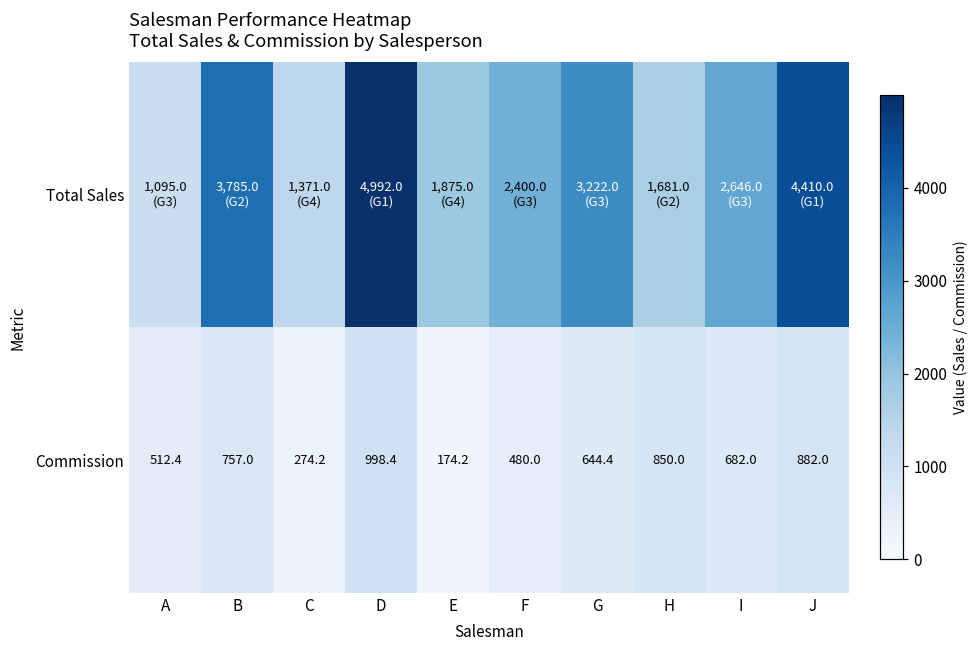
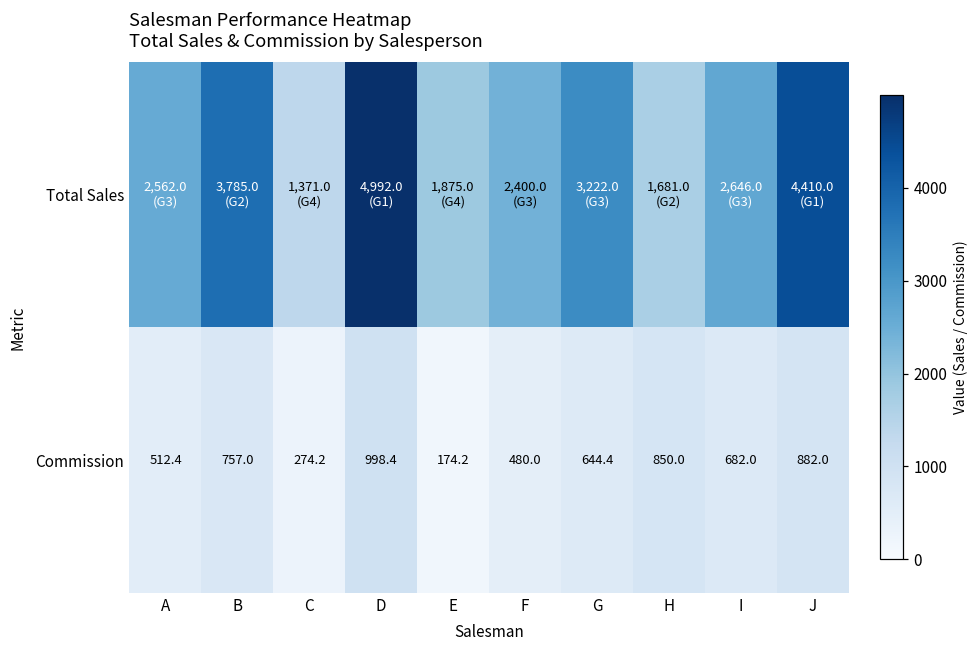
  {
    "Total Sales": {
-     "A": "1,095.0",
+     "A": "2,562.0",
      "B": "3,785.0",
      "C": "1,371.0",
      "D": "4,992.0",
      "E": "1,875.0",
      "F": "2,400.0",
      "G": "3,222.0",
      "H": "1,681.0",
      "I": "2,646.0",
      "J": "4,410.0"
    },
    "Commission": {
      "A": "512.4",
      "B": "757.0",
      "C": "274.2",
      "D": "998.4",
      "E": "174.2",
      "F": "480.0",
      "G": "644.4",
      "H": "850.0",
      "I": "682.0",
      "J": "882.0"
    }
  }
